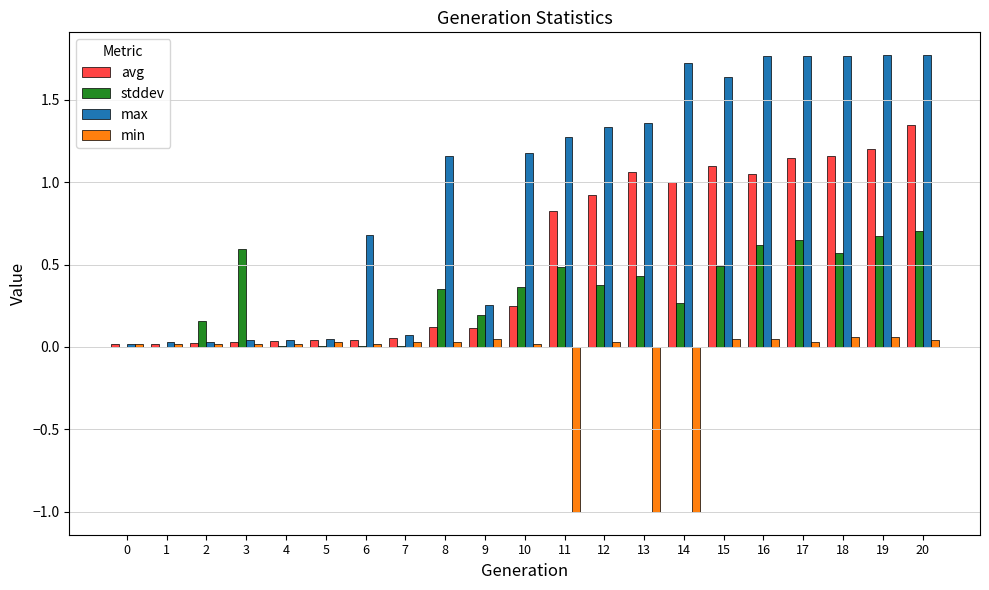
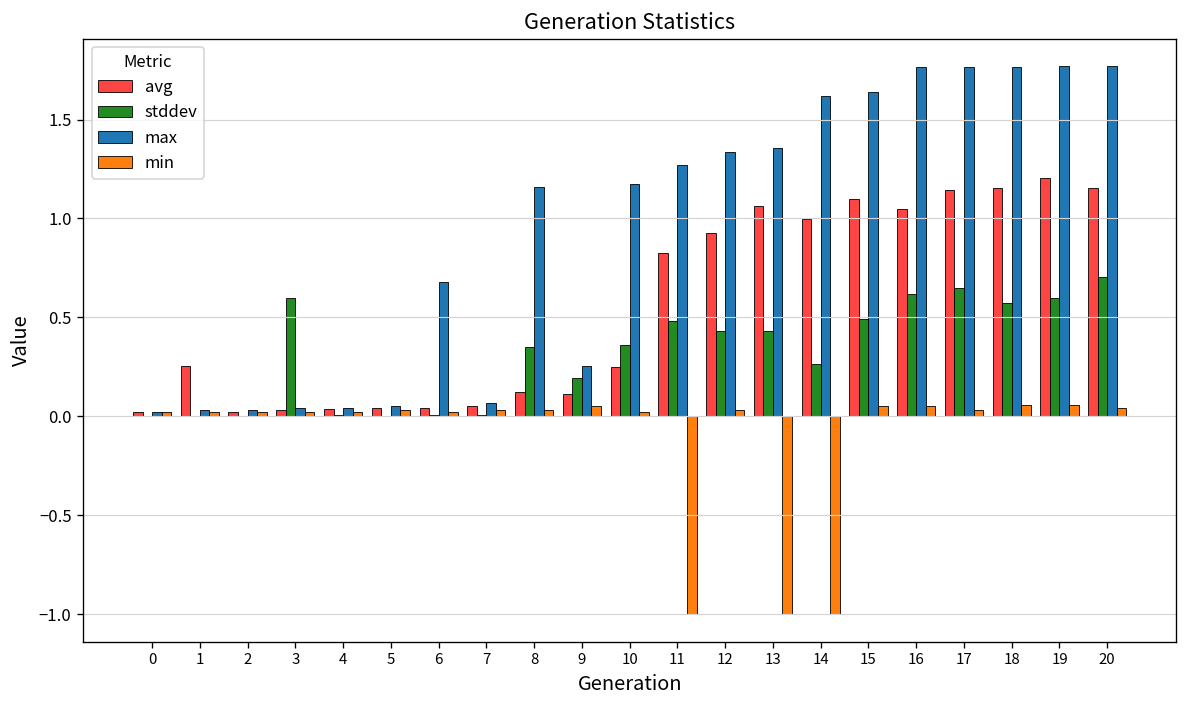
  {
    "avg": {
      "0": 0.02,
-     "1": 0.02,
+     "1": 0.26,
      "2": 0.02,
      "3": 0.03,
      "4": 0.04,
      "5": 0.04,
      "6": 0.04,
      "7": 0.05,
      "8": 0.12,
      "9": 0.11,
      "10": 0.25,
      "11": 0.83,
      "12": 0.92,
      "13": 1.06,
      "14": 1.00,
      "15": 1.10,
      "16": 1.05,
      "17": 1.14,
      "18": 1.16,
      "19": 1.20,
-     "20": 1.35
+     "20": 1.16
    },
    "stddev": {
      "0": 0.00,
-     "2": 0.16,
+     "2": 0.00,
      "3": 0.60,
      "8": 0.35,
      "9": 0.19,
      "10": 0.36,
      "11": 0.48,
-     "12": 0.37,
+     "12": 0.43,
      "13": 0.43,
      "14": 0.27,
      "15": 0.49,
      "16": 0.62,
      "17": 0.65,
      "18": 0.57,
-     "19": 0.67,
+     "19": 0.60,
      "20": 0.70
    },
    "max": {
      "0": 0.02,
      "1": 0.03,
      "2": 0.03,
      "3": 0.04,
      "4": 0.04,
      "5": 0.05,
      "6": 0.68,
      "7": 0.07,
      "8": 1.16,
      "9": 0.25,
      "10": 1.17,
      "11": 1.27,
      "12": 1.34,
      "13": 1.36,
-     "14": 1.72,
+     "14": 1.62,
      "15": 1.64,
      "16": 1.77,
      "17": 1.77,
      "18": 1.77,
      "19": 1.77,
      "20": 1.77
    },
    "min": {
      "0": 0.02,
      "1": 0.02,
      "2": 0.02,
      "3": 0.02,
      "4": 0.02,
      "5": 0.03,
      "6": 0.02,
      "7": 0.03,
      "8": 0.03,
      "9": 0.05,
      "10": 0.02,
      "11": -1.00,
      "12": 0.03,
      "13": -1.00,
      "14": -1.00,
      "15": 0.05,
      "16": 0.05,
      "17": 0.03,
      "18": 0.06,
      "19": 0.06,
      "20": 0.04
    }
  }
